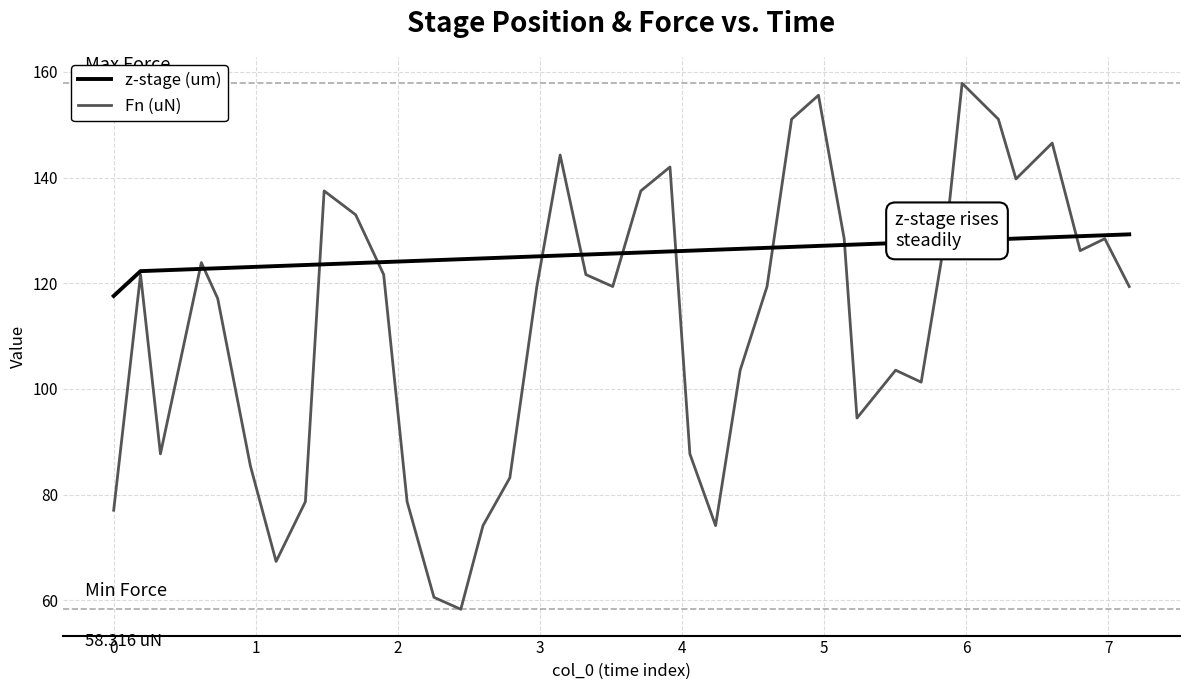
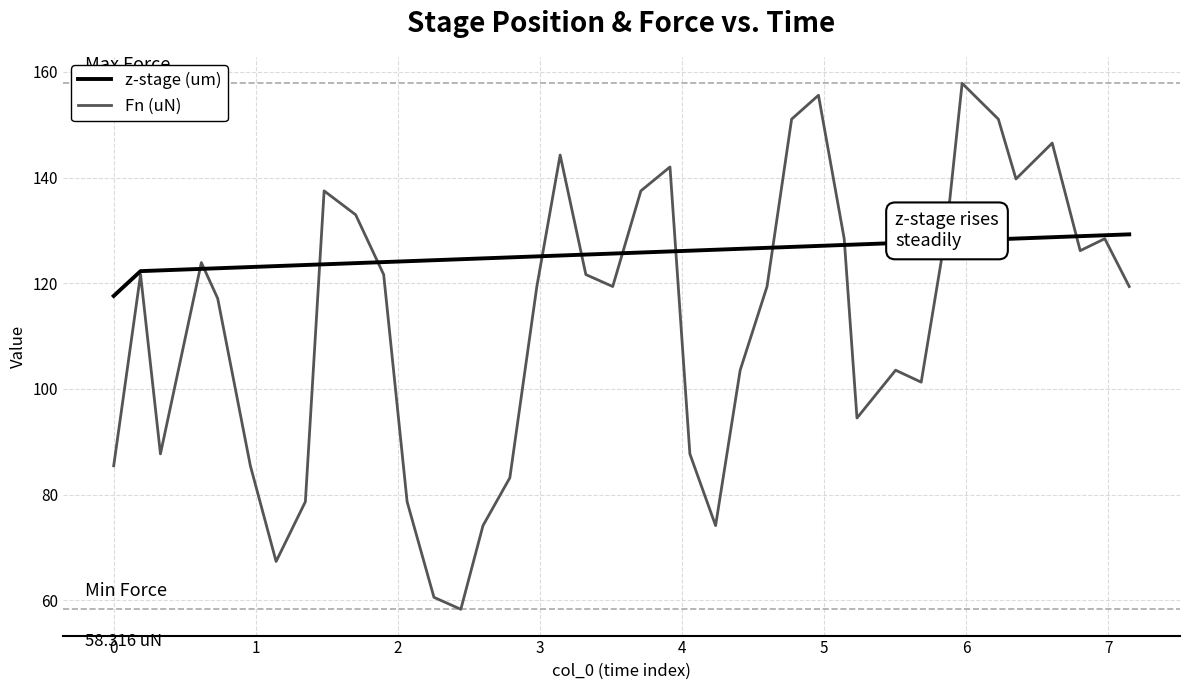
  {
    "z-stage (um)": {
      "0": 118
    },
    "Fn (uN)": {
-     "0": 77
+     "0": 85
    }
  }
